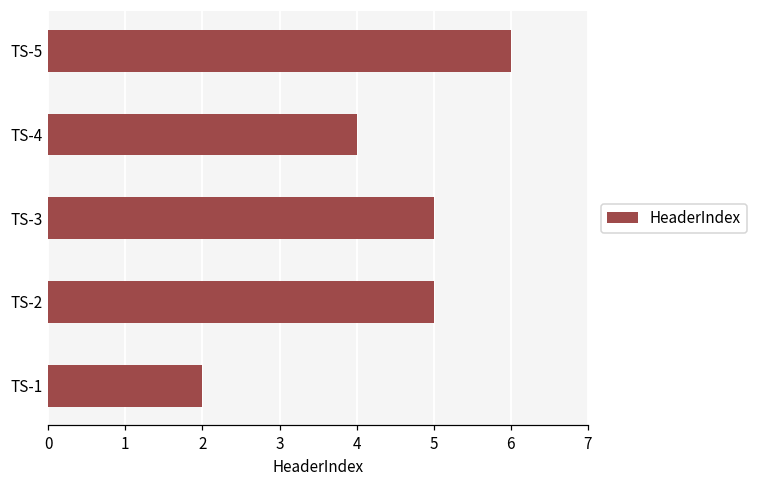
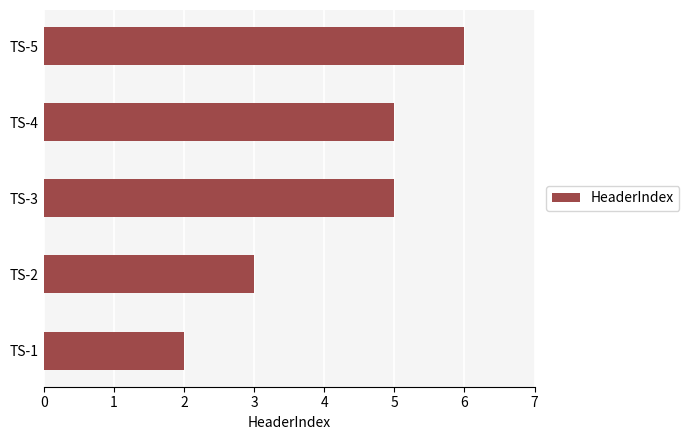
  {
    "TS-5": 6,
-   "TS-4": 4,
+   "TS-4": 5,
    "TS-3": 5,
-   "TS-2": 5,
+   "TS-2": 3,
    "TS-1": 2
  }
